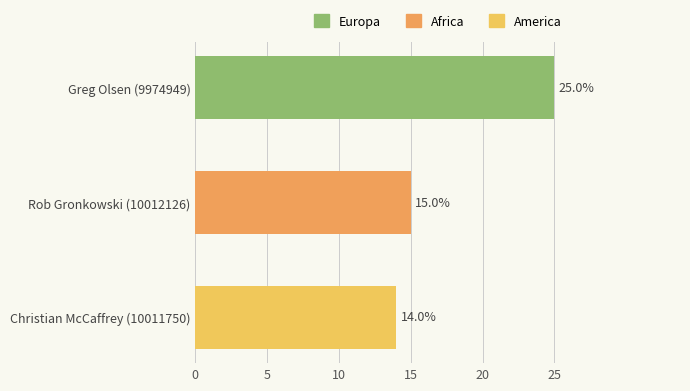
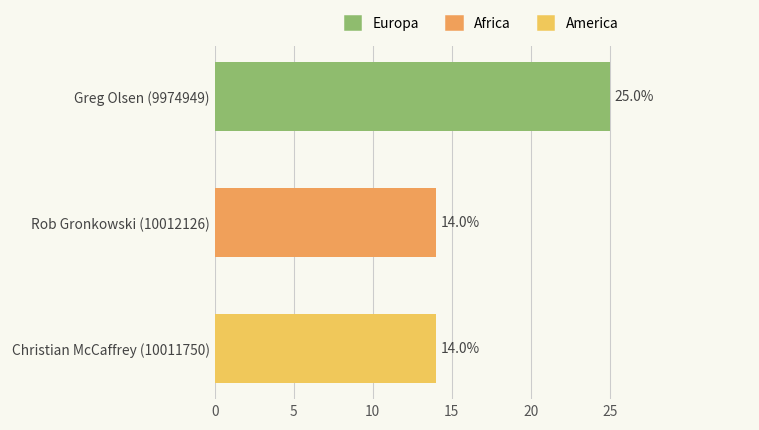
  {
    "Greg Olsen (9974949)": "25.0%",
-   "Rob Gronkowski (10012126)": "15.0%",
+   "Rob Gronkowski (10012126)": "14.0%",
    "Christian McCaffrey (10011750)": "14.0%"
  }
